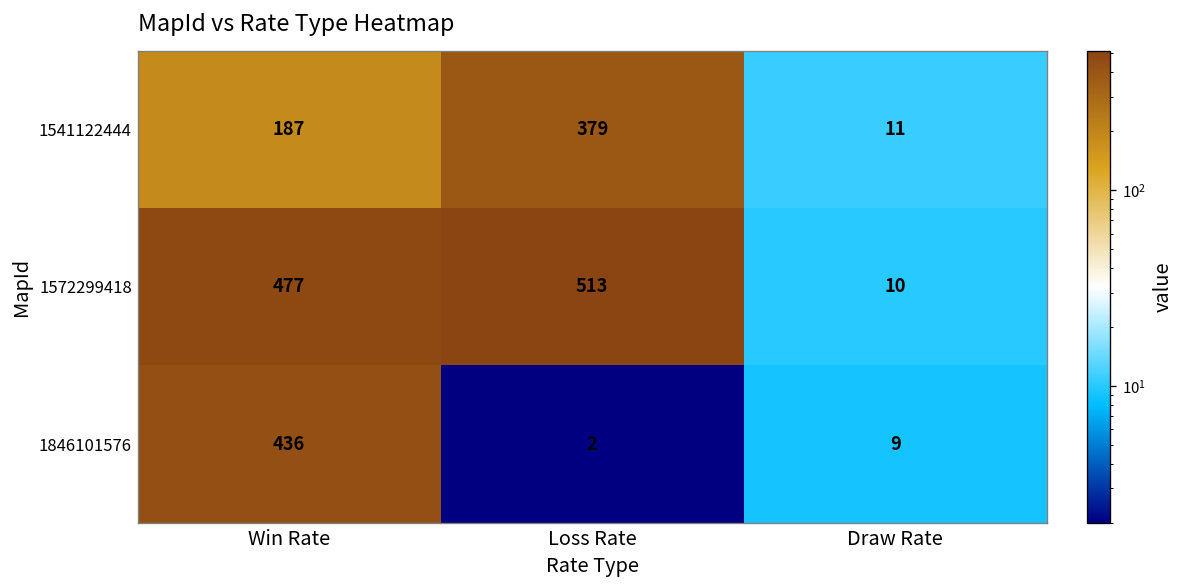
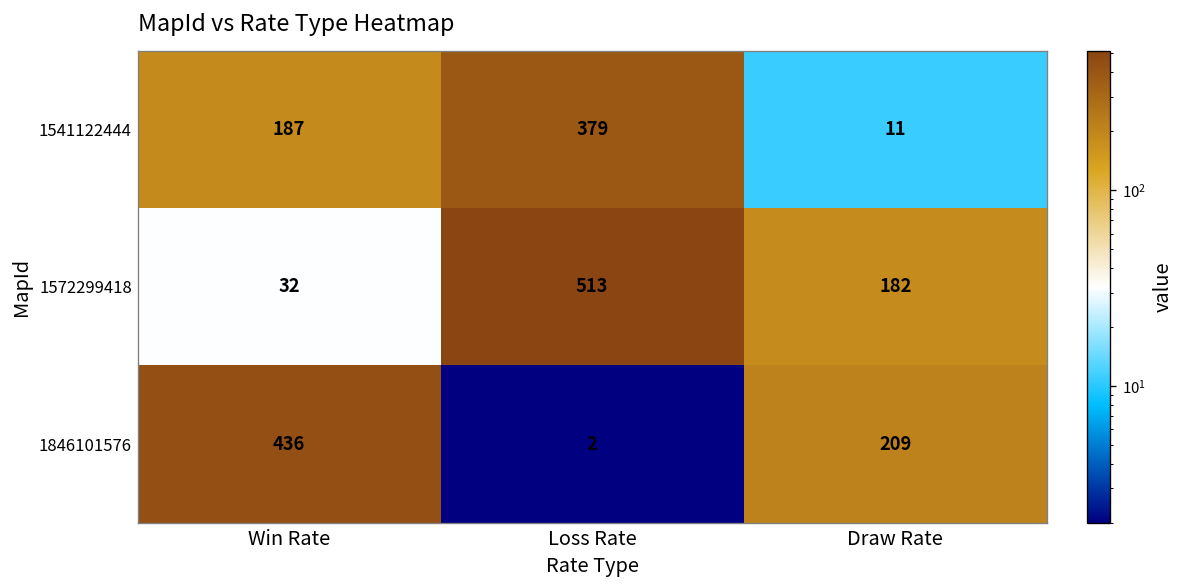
  {
    "1541122444": {
      "Win Rate": 187,
      "Loss Rate": 379,
      "Draw Rate": 11
    },
    "1572299418": {
-     "Win Rate": 477,
+     "Win Rate": 32,
      "Loss Rate": 513,
-     "Draw Rate": 10
+     "Draw Rate": 182
    },
    "1846101576": {
      "Win Rate": 436,
      "Loss Rate": 2,
-     "Draw Rate": 9
+     "Draw Rate": 209
    }
  }
